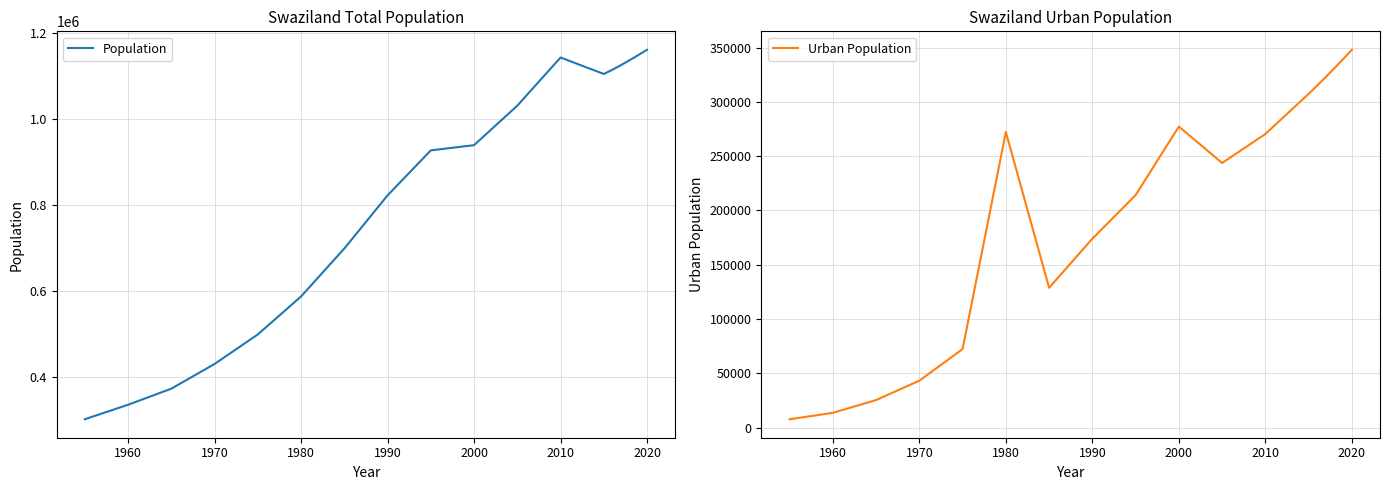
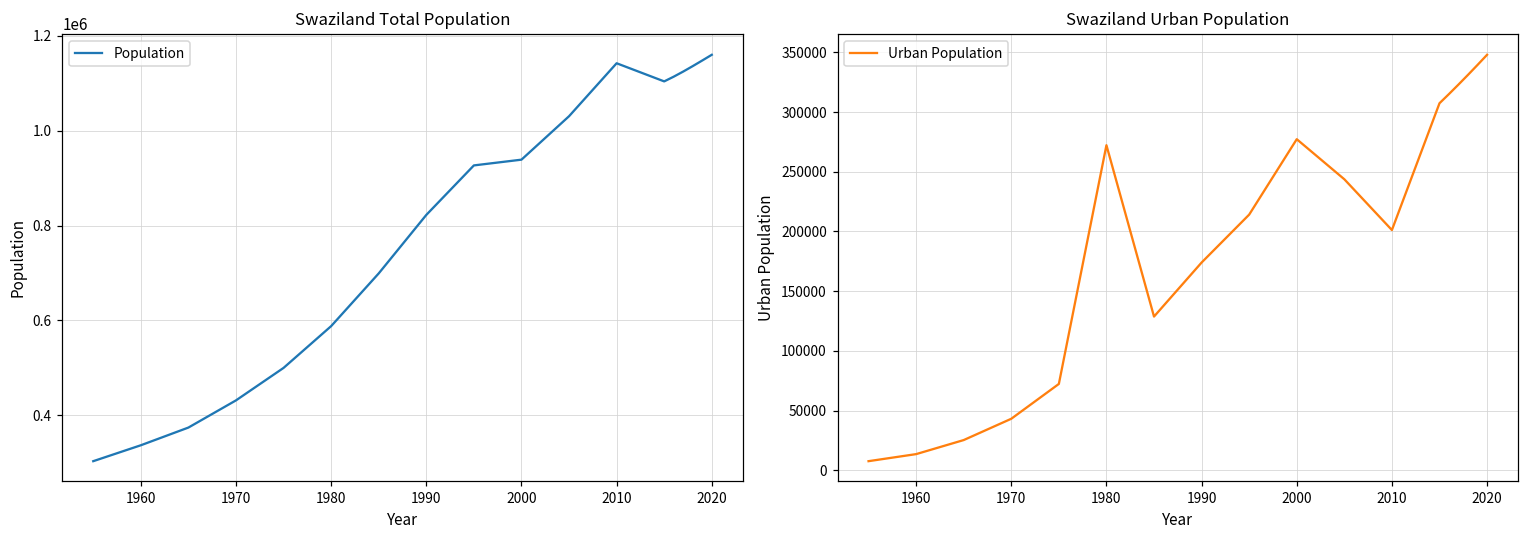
  {
    "Swaziland Total Population": {
      "1960": 340000,
      "1970": 430000,
      "1980": 590000,
      "1990": 820000,
      "2000": 940000,
      "2010": 1140000,
      "2020": 1160000
    },
    "Swaziland Urban Population": {
      "1960": 14000,
      "1970": 43000,
      "1980": 272000,
      "1990": 174000,
      "2000": 277000,
-     "2010": 270000,
+     "2010": 201000,
      "2020": 348000
    }
  }
